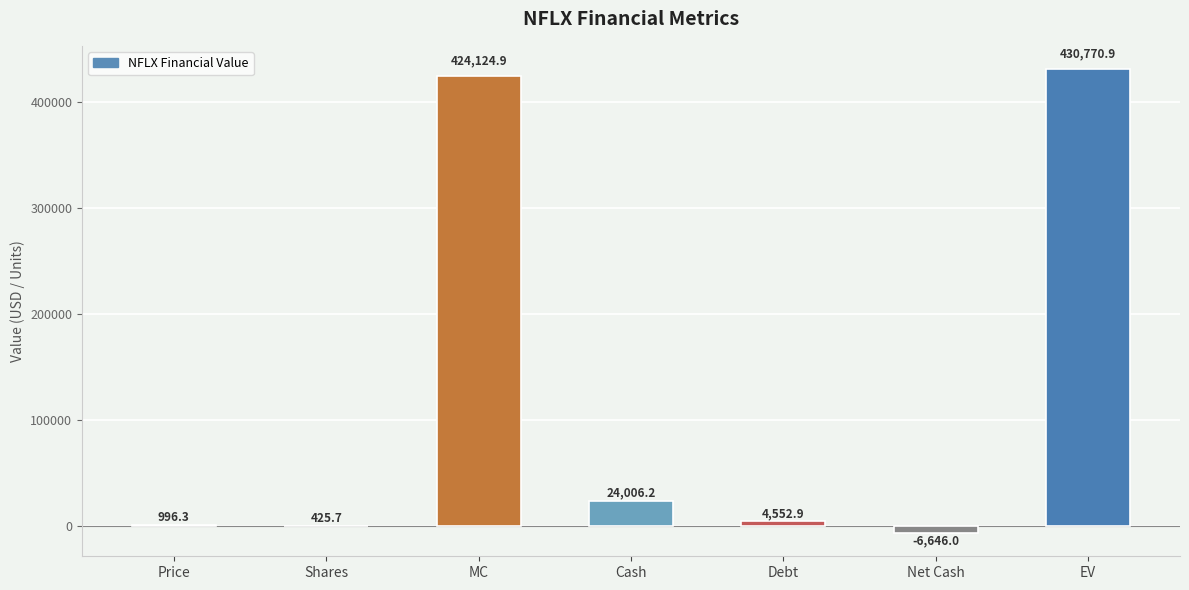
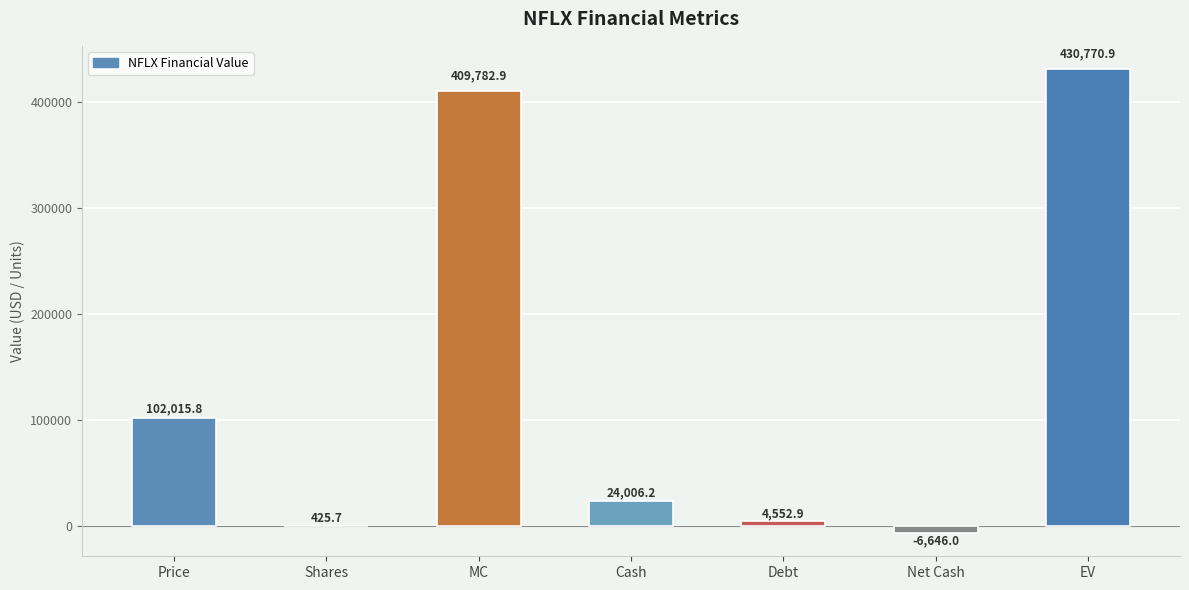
  {
-   "Price": "996.3",
+   "Price": "102,015.8",
    "Shares": "425.7",
-   "MC": "424,124.9",
+   "MC": "409,782.9",
    "Cash": "24,006.2",
    "Debt": "4,552.9",
    "Net Cash": "-6,646.0",
    "EV": "430,770.9"
  }
